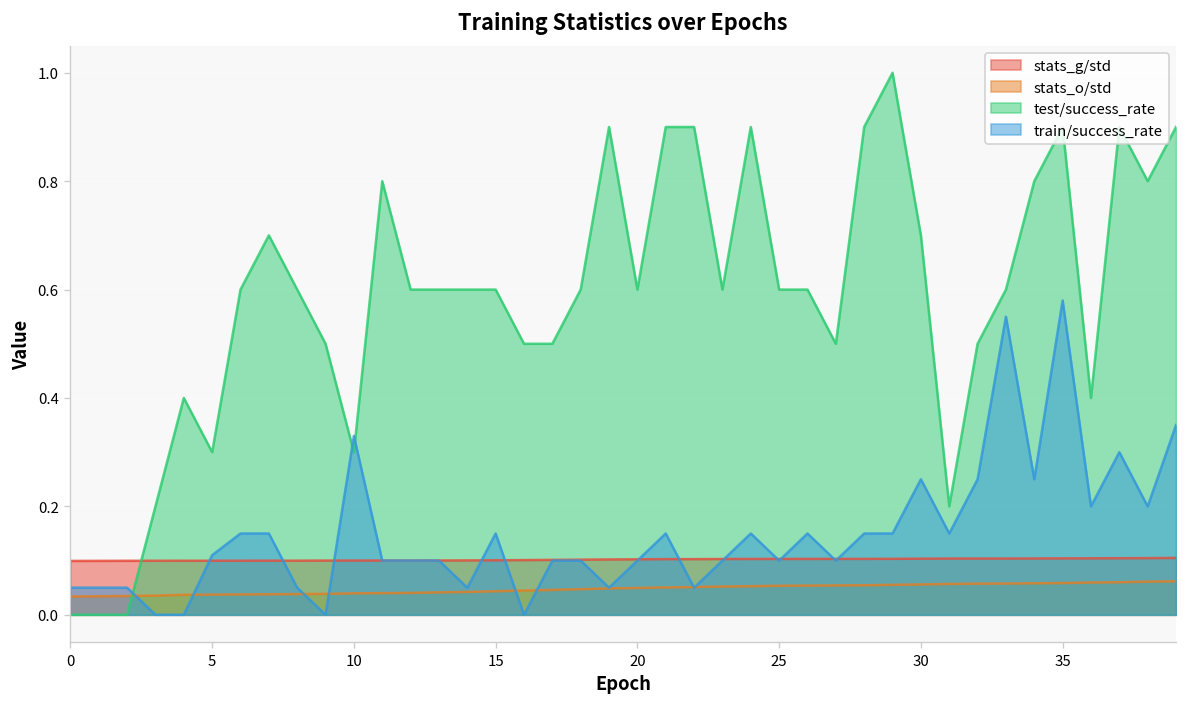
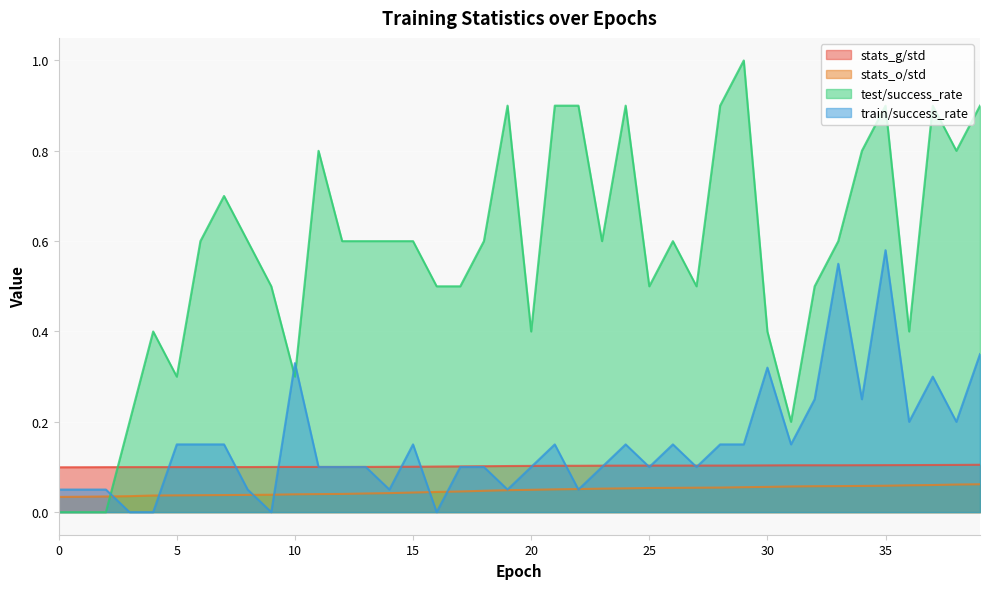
  {
    "test/success_rate": {
      "0": 0.0,
      "5": 0.3,
      "10": 0.3,
      "15": 0.6,
-     "20": 0.6,
-     "25": 0.6,
-     "30": 0.7
+     "20": 0.4,
+     "25": 0.5,
+     "30": 0.4
    },
    "train/success_rate": {
      "0": 0.05,
-     "5": 0.11,
+     "5": 0.15,
      "10": 0.33,
      "15": 0.15,
-     "30": 0.25,
+     "30": 0.32,
      "35": 0.58
    }
  }
